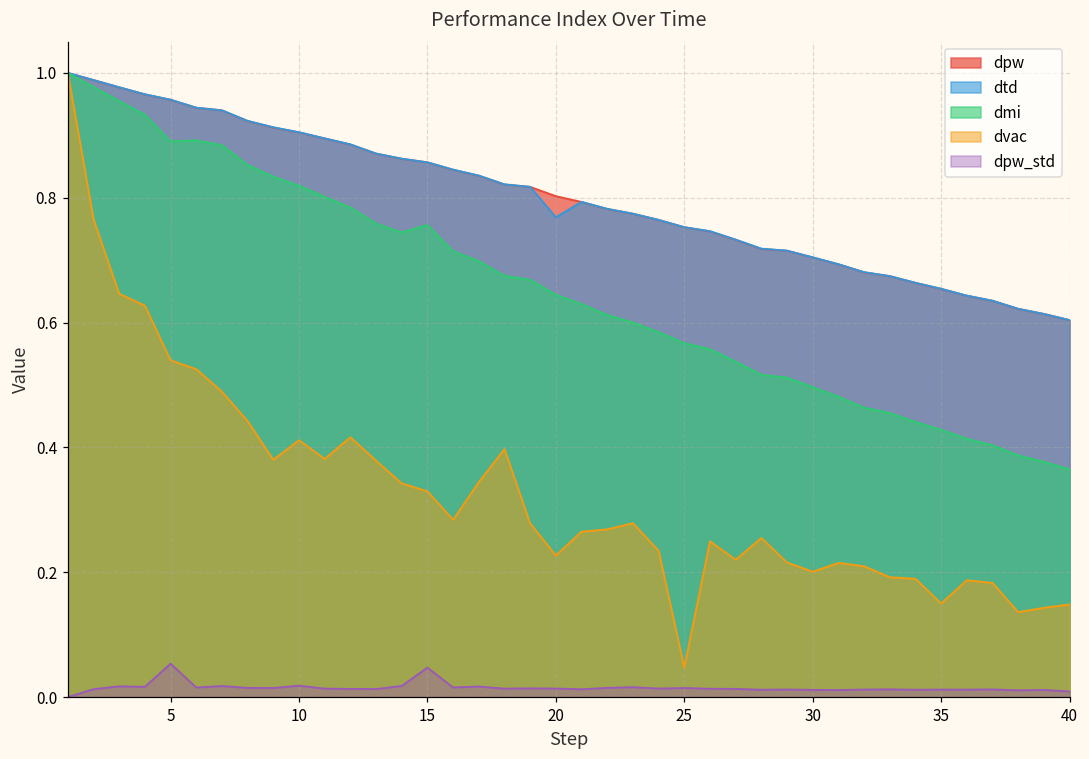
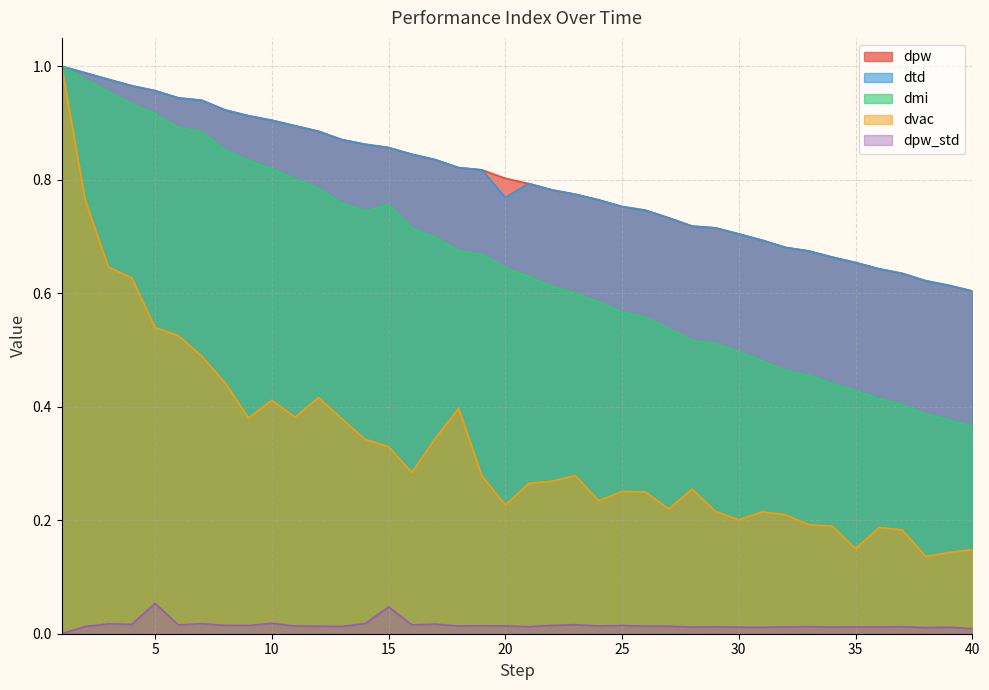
  {
    "dpw": {
      "20": 0.80
    },
    "dtd": {
      "20": 0.77
    },
    "dmi": {
-     "5": 0.89,
+     "5": 0.92,
      "10": 0.82,
      "15": 0.76,
      "20": 0.64,
      "25": 0.57,
      "30": 0.50,
      "35": 0.43,
      "40": 0.36
    },
    "dvac": {
      "5": 0.54,
      "10": 0.41,
      "15": 0.33,
      "20": 0.23,
-     "25": 0.05,
+     "25": 0.25,
      "30": 0.20,
      "35": 0.15,
      "40": 0.15
    },
    "dpw_std": {
      "5": 0.05,
      "10": 0.02,
      "15": 0.05,
      "20": 0.01,
      "25": 0.01,
      "30": 0.01,
      "35": 0.01,
      "40": 0.01
    }
  }
